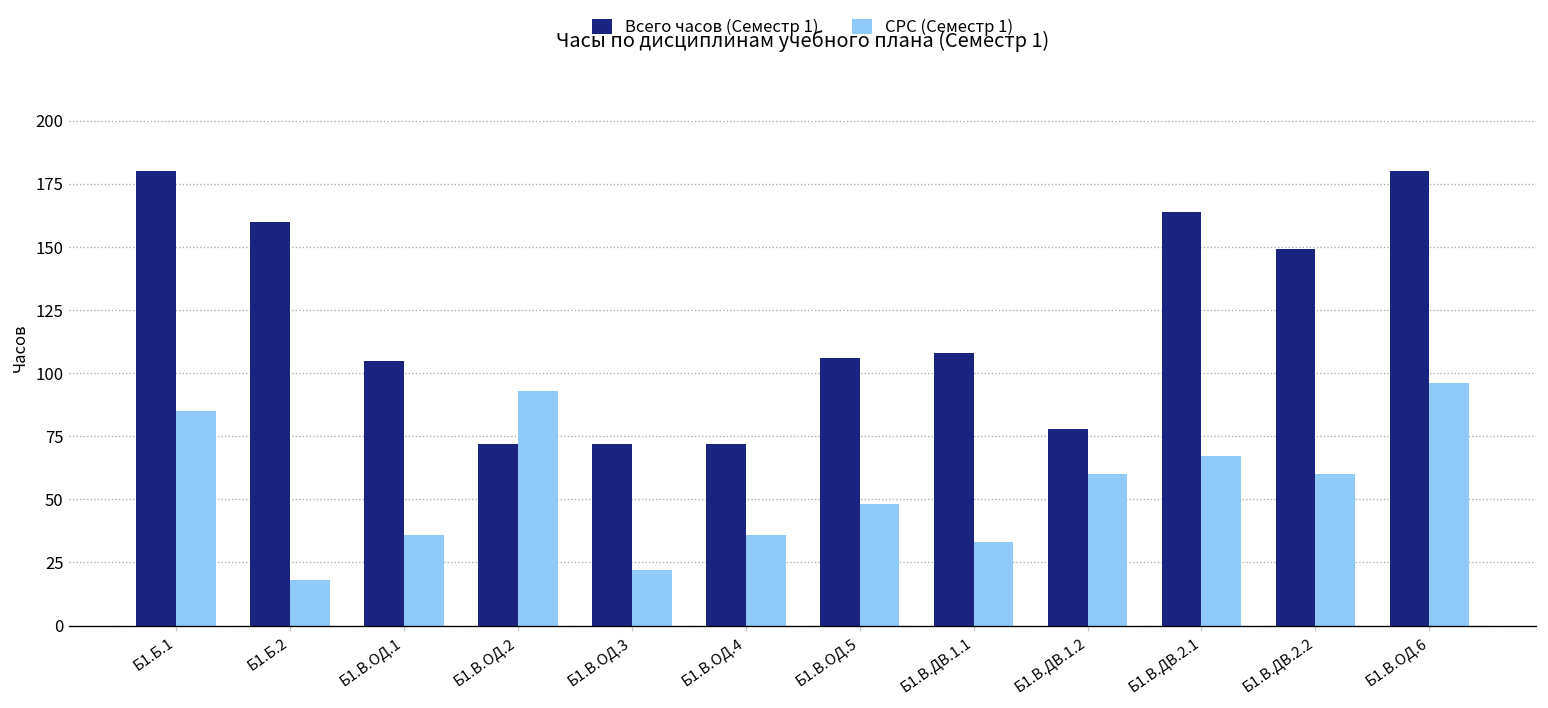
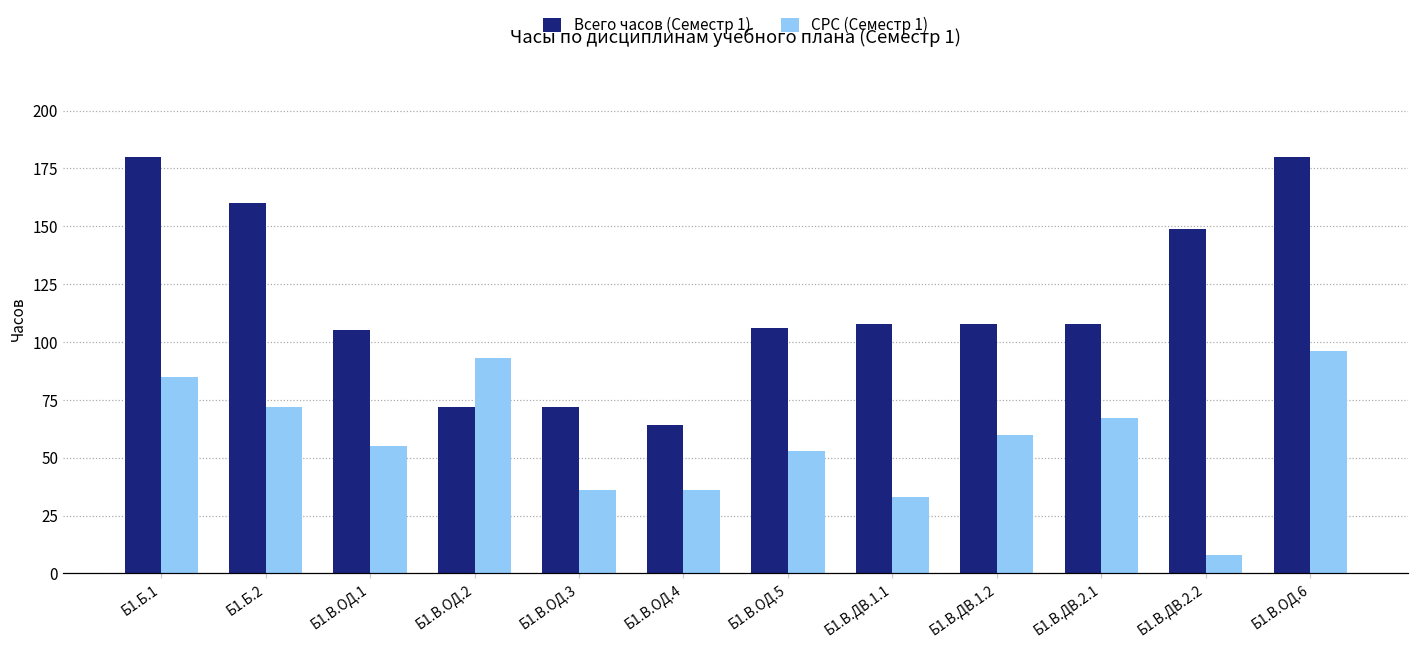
  {
    "Всего часов (Семестр 1)": {
      "Б1.Б.1": 180,
      "Б1.Б.2": 160,
      "Б1.В.ОД.1": 105,
      "Б1.В.ОД.2": 72,
      "Б1.В.ОД.3": 72,
-     "Б1.В.ОД.4": 72,
+     "Б1.В.ОД.4": 64,
      "Б1.В.ОД.5": 106,
      "Б1.В.ДВ.1.1": 108,
-     "Б1.В.ДВ.1.2": 78,
-     "Б1.В.ДВ.2.1": 164,
+     "Б1.В.ДВ.1.2": 108,
+     "Б1.В.ДВ.2.1": 108,
      "Б1.В.ДВ.2.2": 149,
      "Б1.В.ОД.6": 180
    },
    "СРС (Семестр 1)": {
      "Б1.Б.1": 85,
-     "Б1.Б.2": 18,
-     "Б1.В.ОД.1": 36,
+     "Б1.Б.2": 72,
+     "Б1.В.ОД.1": 55,
      "Б1.В.ОД.2": 93,
-     "Б1.В.ОД.3": 22,
+     "Б1.В.ОД.3": 36,
      "Б1.В.ОД.4": 36,
-     "Б1.В.ОД.5": 48,
+     "Б1.В.ОД.5": 53,
      "Б1.В.ДВ.1.1": 33,
      "Б1.В.ДВ.1.2": 60,
      "Б1.В.ДВ.2.1": 67,
-     "Б1.В.ДВ.2.2": 60,
+     "Б1.В.ДВ.2.2": 8,
      "Б1.В.ОД.6": 96
    }
  }
